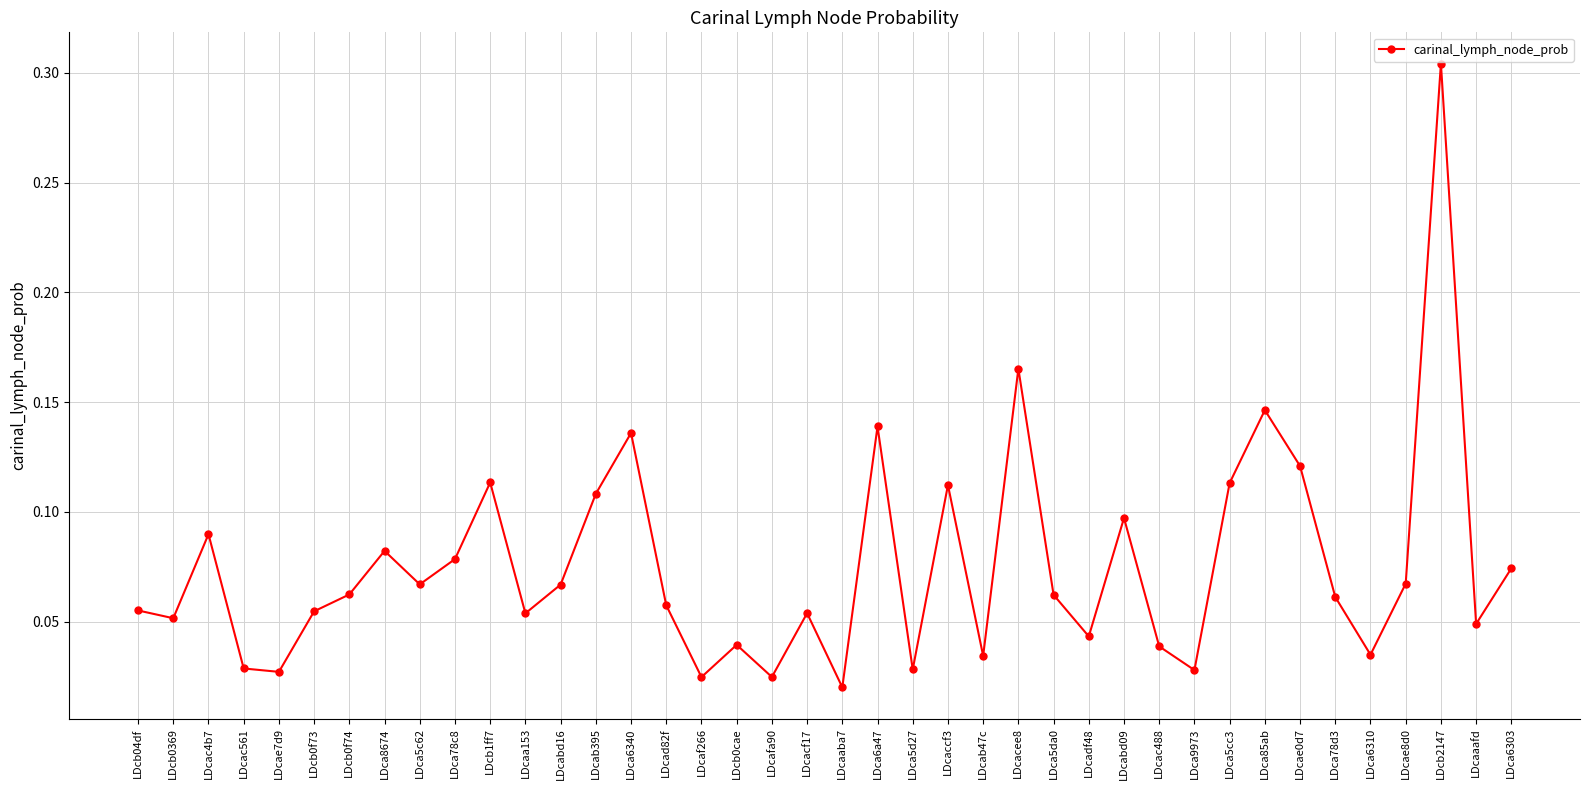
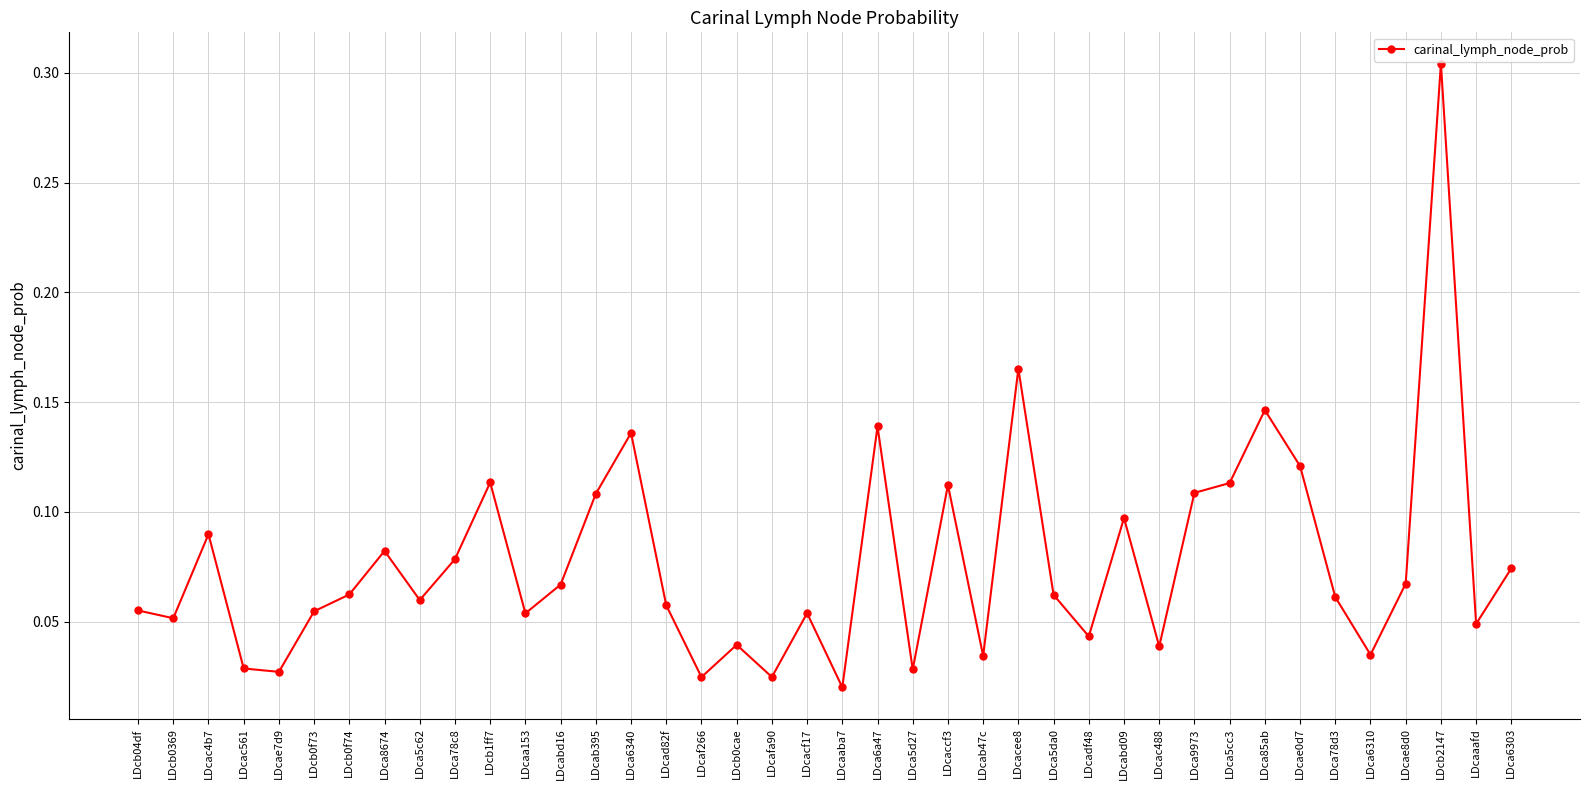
  {
    "LDcb04df": 0.055,
    "LDcb0369": 0.052,
    "LDcac4b7": 0.090,
    "LDcac561": 0.029,
    "LDcae7d9": 0.027,
    "LDcb0f73": 0.055,
    "LDcb0f74": 0.062,
    "LDca8674": 0.082,
-   "LDca5c62": 0.067,
+   "LDca5c62": 0.060,
    "LDca78c8": 0.078,
    "LDcb1ff7": 0.113,
    "LDcaa153": 0.054,
    "LDcabd16": 0.067,
    "LDcab395": 0.108,
    "LDca6340": 0.136,
    "LDcad82f": 0.057,
    "LDcaf266": 0.025,
    "LDcb0cae": 0.039,
    "LDcafa90": 0.025,
    "LDcacf17": 0.054,
    "LDcaaba7": 0.020,
    "LDca6a47": 0.139,
    "LDca5d27": 0.028,
    "LDcaccf3": 0.112,
    "LDcab47c": 0.034,
    "LDcacee8": 0.165,
    "LDca5da0": 0.062,
    "LDcadf48": 0.043,
    "LDcabd09": 0.097,
    "LDcac488": 0.039,
-   "LDca9973": 0.028,
+   "LDca9973": 0.109,
    "LDca5cc3": 0.113,
    "LDca85ab": 0.146,
    "LDcae0d7": 0.121,
    "LDca78d3": 0.061,
    "LDca6310": 0.035,
    "LDcae8d0": 0.067,
    "LDcb2147": 0.304,
    "LDcaaafd": 0.049,
    "LDca6303": 0.074
  }
